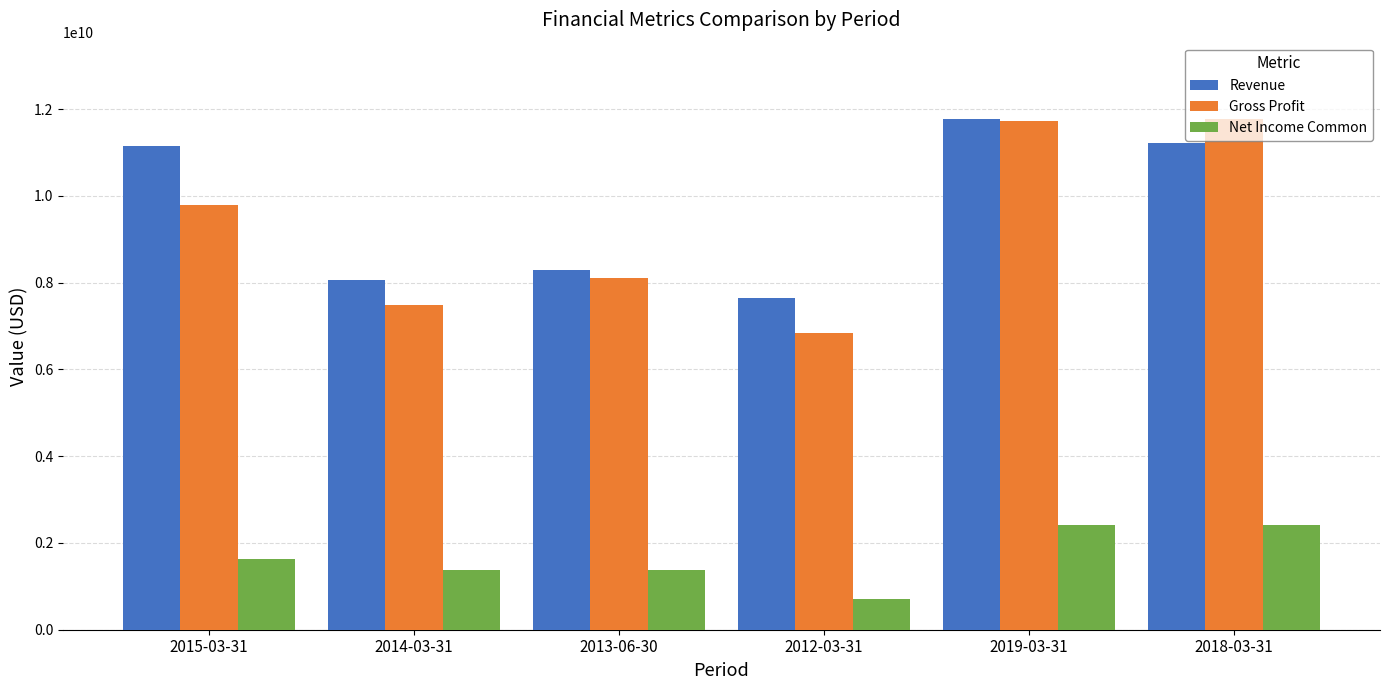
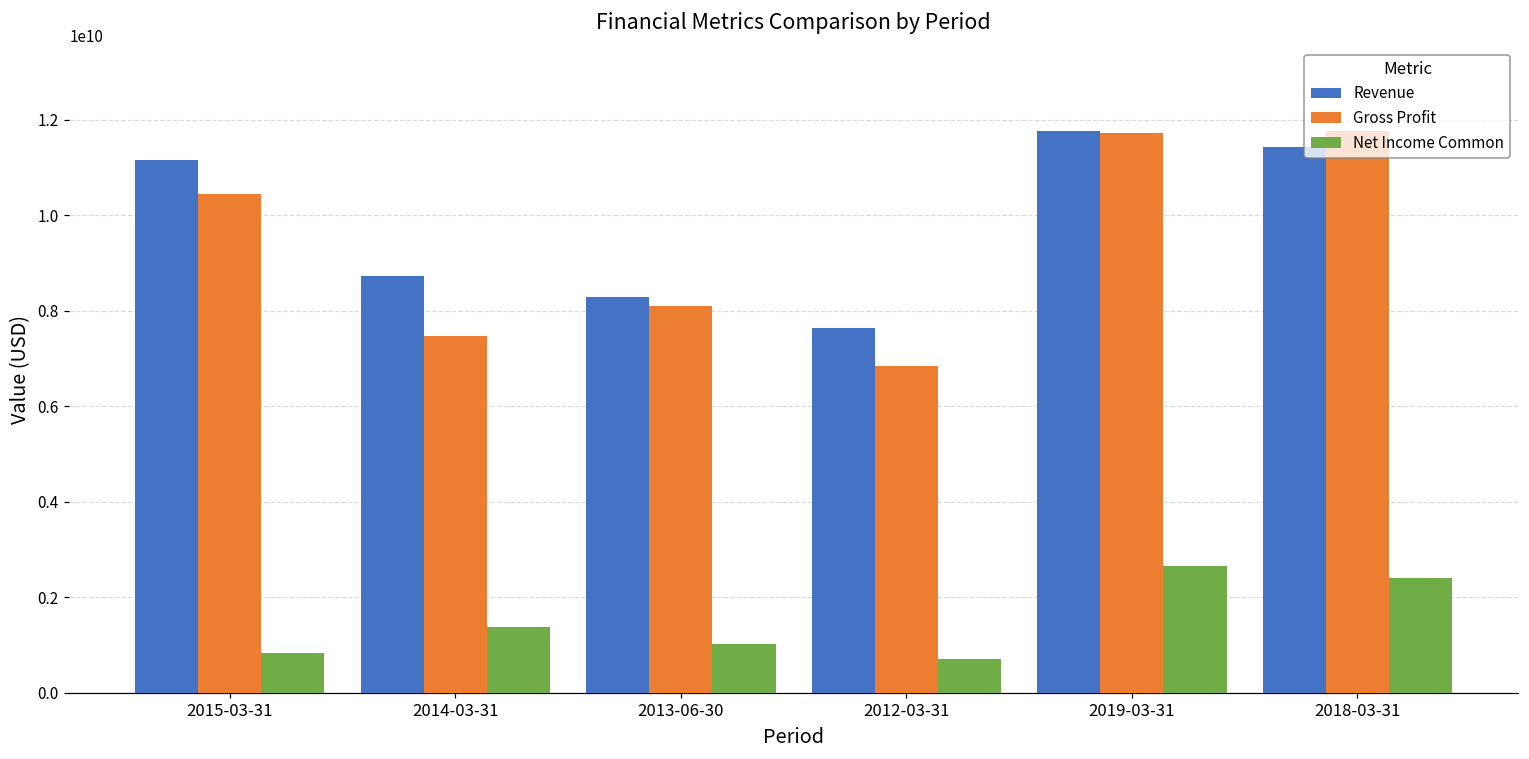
  {
    "Revenue": {
      "2015-03-31": 11200000000,
-     "2014-03-31": 8100000000,
+     "2014-03-31": 8700000000,
      "2013-06-30": 8300000000,
      "2012-03-31": 7600000000,
      "2019-03-31": 11800000000,
-     "2018-03-31": 11200000000
+     "2018-03-31": 11400000000
    },
    "Gross Profit": {
-     "2015-03-31": 9800000000,
+     "2015-03-31": 10400000000,
      "2014-03-31": 7500000000,
      "2013-06-30": 8100000000,
      "2012-03-31": 6800000000,
      "2019-03-31": 11700000000
    },
    "Net Income Common": {
-     "2015-03-31": 1600000000,
+     "2015-03-31": 800000000,
      "2014-03-31": 1400000000,
-     "2013-06-30": 1400000000,
+     "2013-06-30": 1000000000,
      "2012-03-31": 700000000,
-     "2019-03-31": 2400000000,
+     "2019-03-31": 2700000000,
      "2018-03-31": 2400000000
    }
  }
